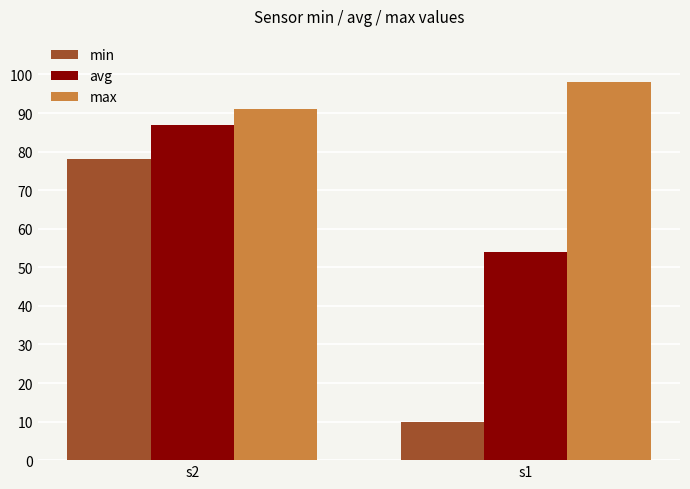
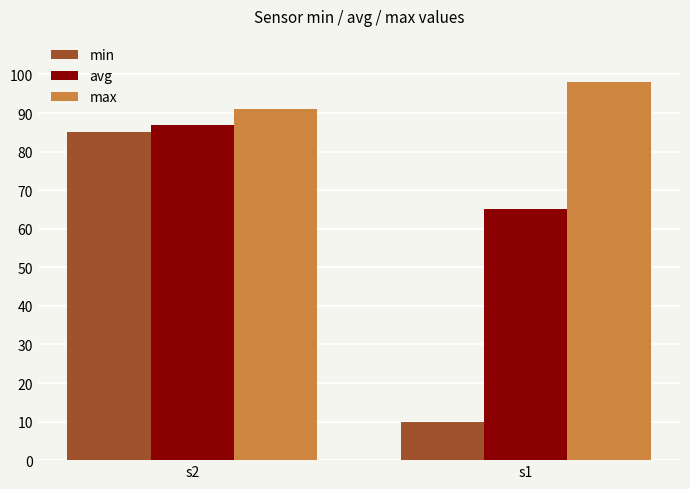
  {
    "min": {
-     "s2": 78,
+     "s2": 85,
      "s1": 10
    },
    "avg": {
      "s2": 87,
-     "s1": 54
+     "s1": 65
    },
    "max": {
      "s2": 91,
      "s1": 98
    }
  }
